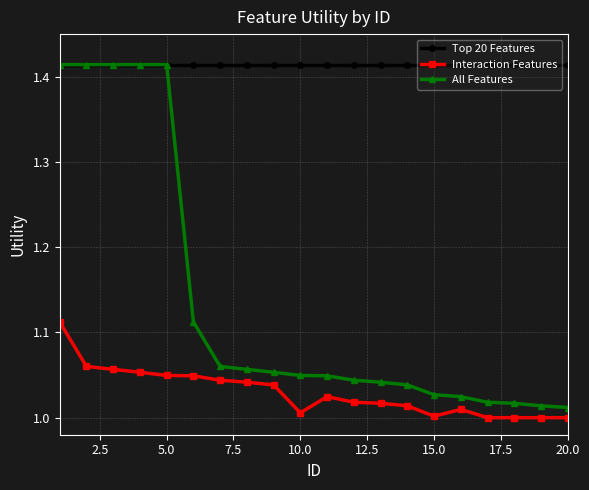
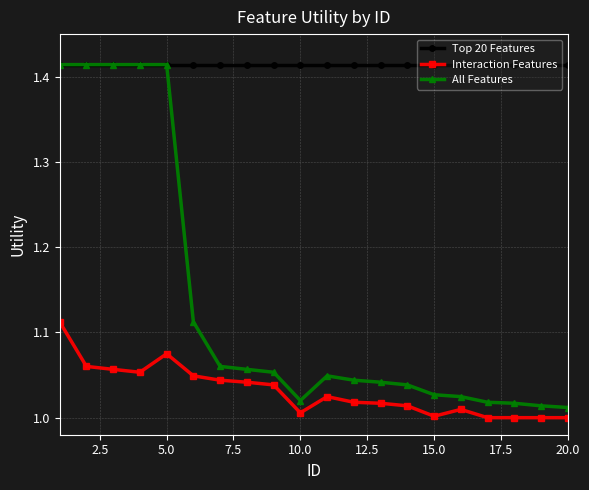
  {
    "Top 20 Features": {
      "10.0": 1.41,
      "20.0": 1.41
    },
    "Interaction Features": {
-     "5.0": 1.05,
+     "5.0": 1.07,
      "10.0": 1.01,
      "15.0": 1.00,
      "20.0": 1.00
    },
    "All Features": {
-     "10.0": 1.05,
+     "10.0": 1.02,
      "15.0": 1.03,
      "20.0": 1.01
    }
  }
